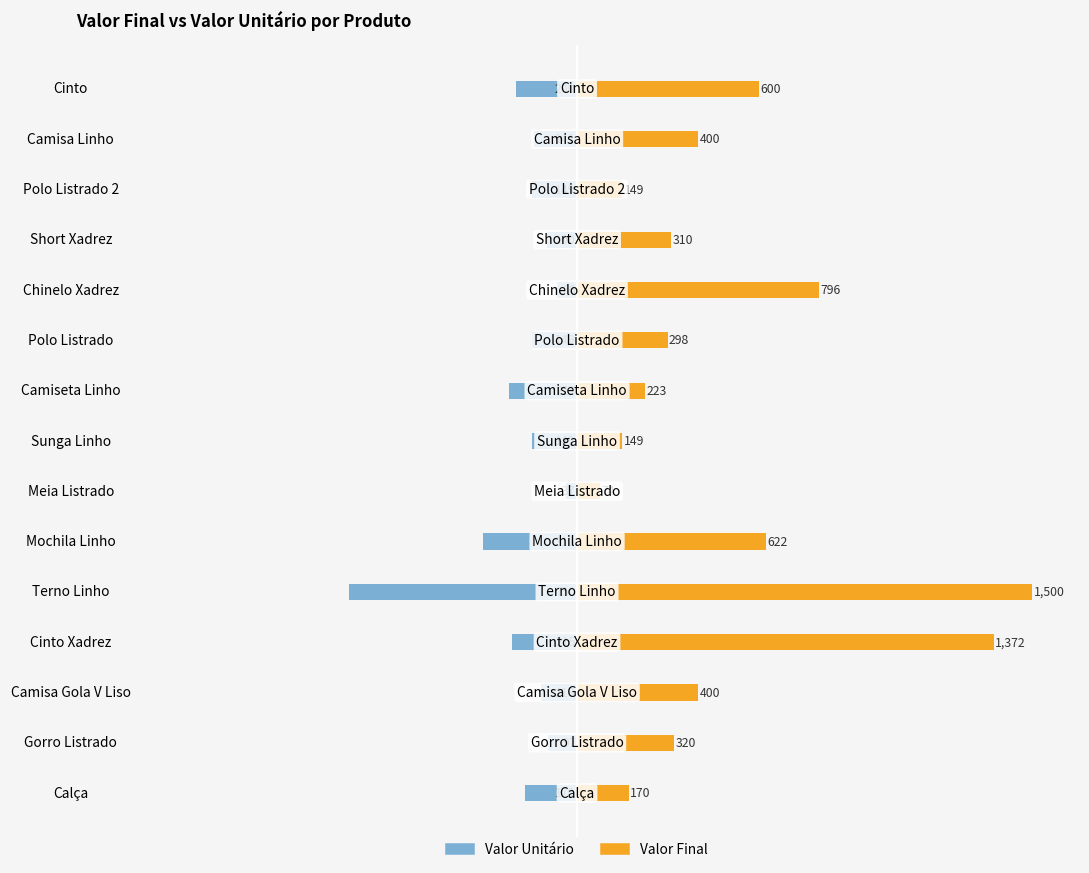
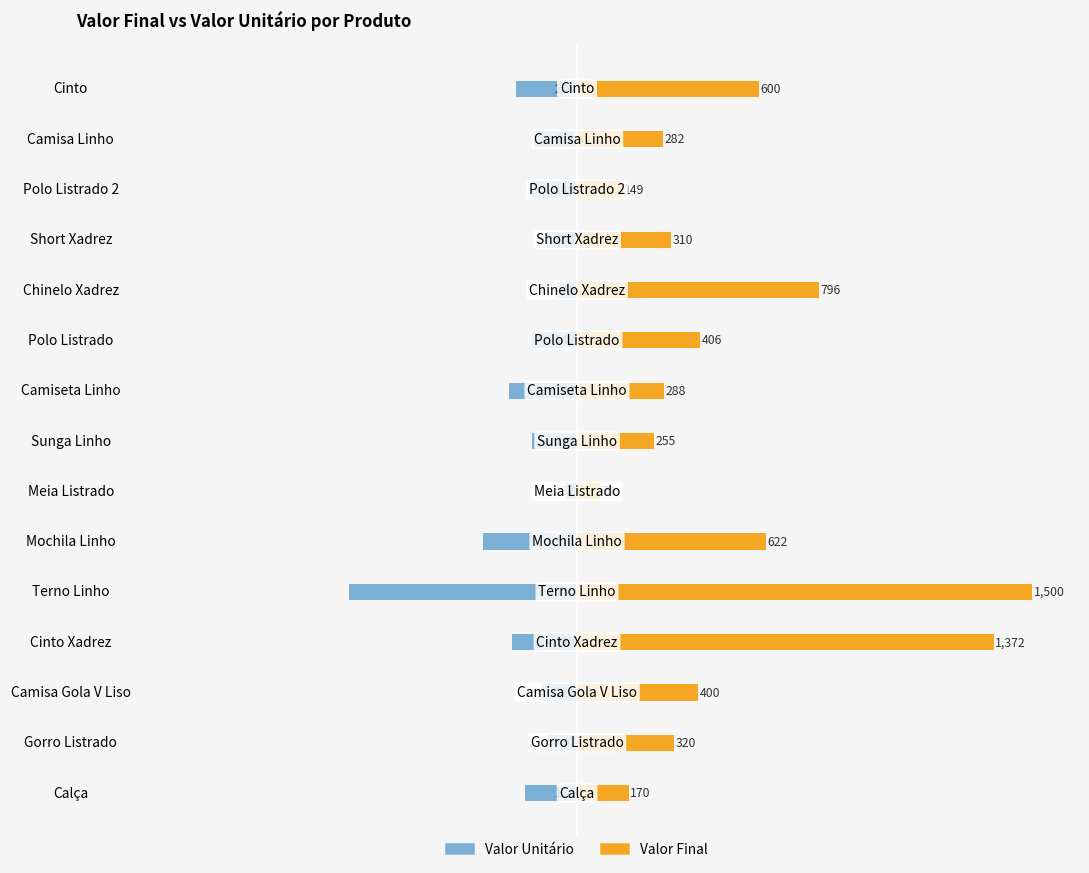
  {
    "Valor Final": {
      "Cinto": "600",
-     "Camisa Linho": "400",
+     "Camisa Linho": "282",
      "Short Xadrez": "310",
      "Chinelo Xadrez": "796",
-     "Polo Listrado": "298",
-     "Camiseta Linho": "223",
-     "Sunga Linho": "149",
+     "Polo Listrado": "406",
+     "Camiseta Linho": "288",
+     "Sunga Linho": "255",
      "Mochila Linho": "622",
      "Terno Linho": "1,500",
      "Cinto Xadrez": "1,372",
      "Camisa Gola V Liso": "400",
      "Gorro Listrado": "320",
      "Calça": "170"
    }
  }
